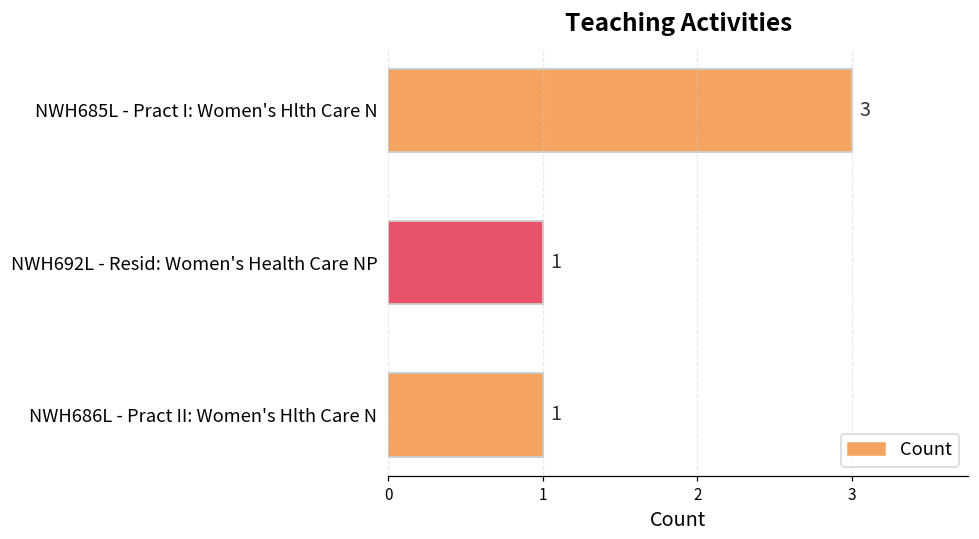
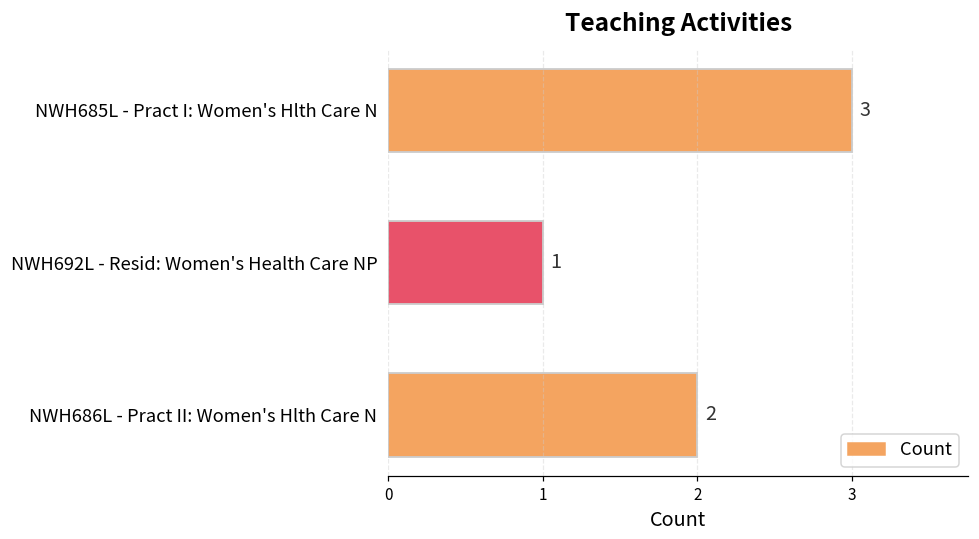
  {
    "NWH685L - Pract I: Women's Hlth Care N": 3,
    "NWH692L - Resid: Women's Health Care NP": 1,
-   "NWH686L - Pract II: Women's Hlth Care N": 1
+   "NWH686L - Pract II: Women's Hlth Care N": 2
  }
